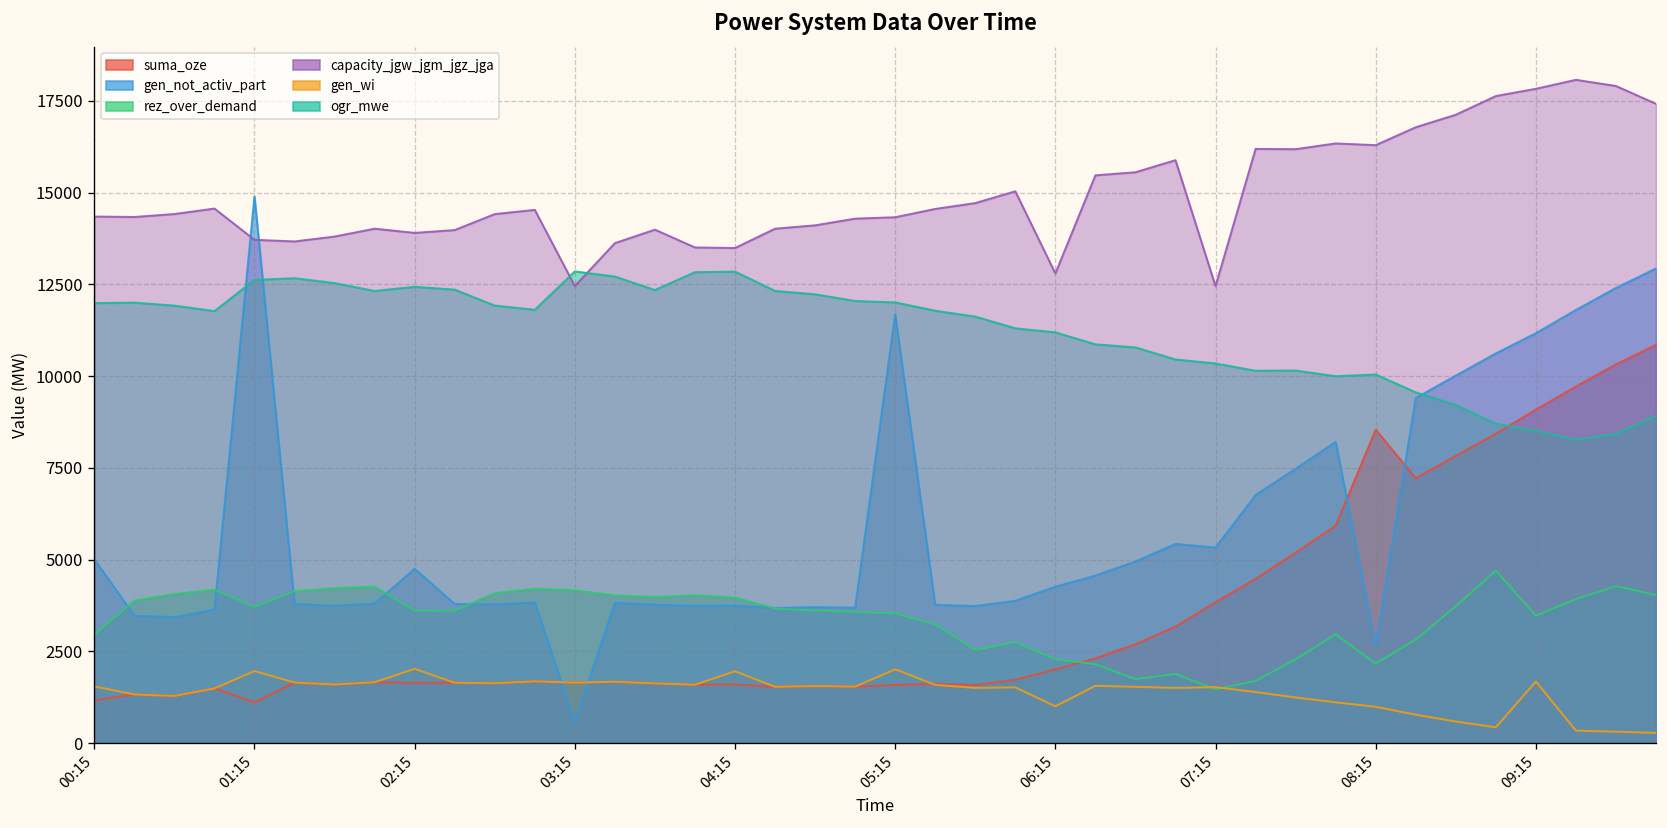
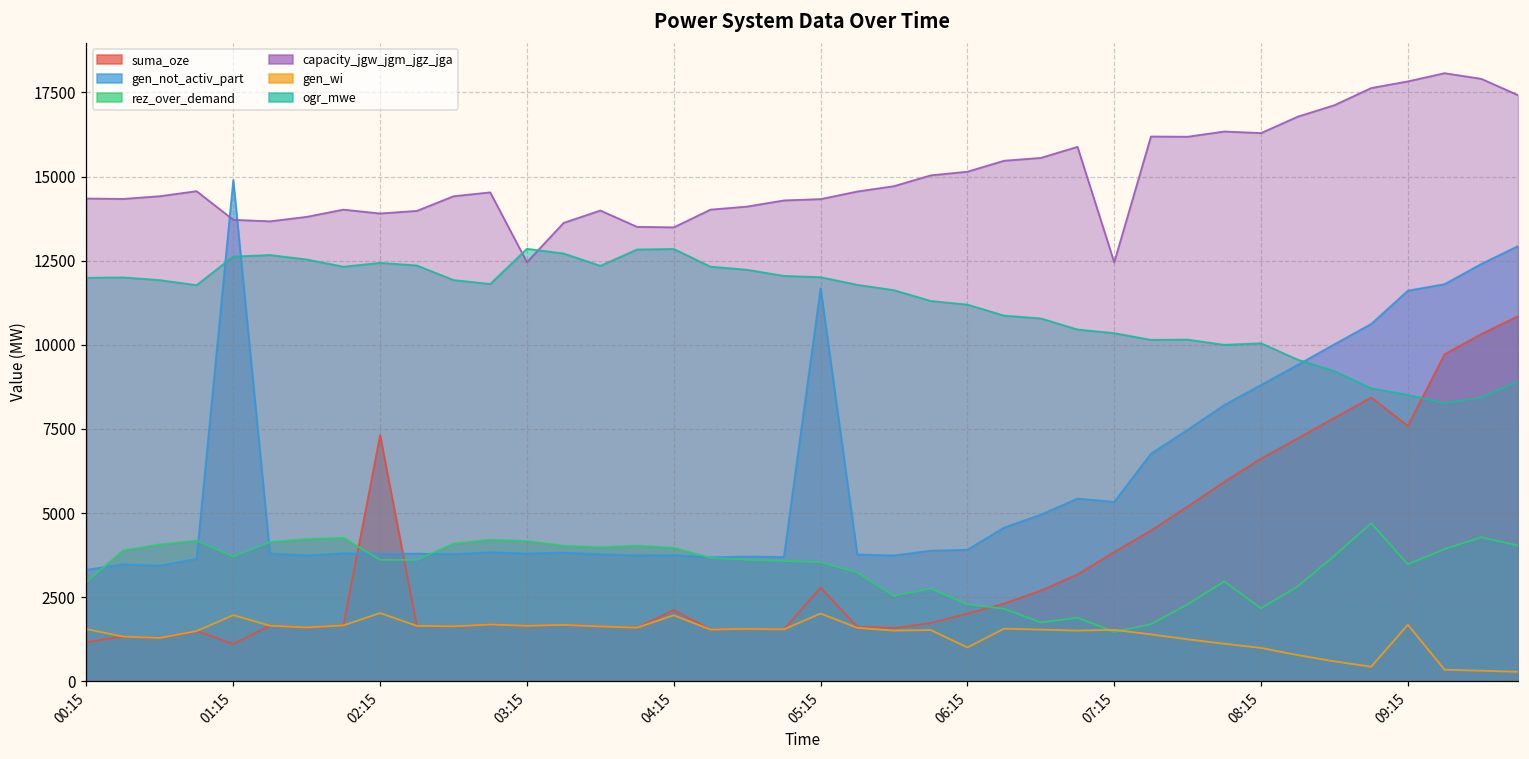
  {
    "gen_wi": {
      "00:15": 1500,
      "01:15": 2000,
      "02:15": 2000,
      "04:15": 2000,
      "05:15": 2000,
      "06:15": 1000,
      "08:15": 1000,
      "09:15": 1700
    },
    "suma_oze": {
      "00:15": 1200,
      "01:15": 1100,
-     "02:15": 1600,
-     "04:15": 1600,
-     "05:15": 1600,
+     "02:15": 7300,
+     "04:15": 2100,
+     "05:15": 2800,
      "06:15": 2000,
      "07:15": 3800,
-     "08:15": 8500,
-     "09:15": 9100
+     "08:15": 6600,
+     "09:15": 7600
    },
    "gen_not_activ_part": {
-     "00:15": 5000,
+     "00:15": 3300,
      "01:15": 14900,
-     "02:15": 4800,
-     "03:15": 600,
+     "02:15": 3800,
+     "03:15": 3800,
      "04:15": 3800,
      "05:15": 11700,
-     "06:15": 4300,
+     "06:15": 3900,
      "07:15": 5300,
-     "08:15": 2600,
-     "09:15": 11200
+     "08:15": 8800,
+     "09:15": 11600
    },
    "capacity_jgw_jgm_jgz_jga": {
      "00:15": 14300,
      "01:15": 13700,
      "02:15": 13900,
      "03:15": 12500,
      "04:15": 13500,
      "05:15": 14300,
-     "06:15": 12800,
+     "06:15": 15100,
      "07:15": 12500,
      "08:15": 16300,
      "09:15": 17800
    }
  }
